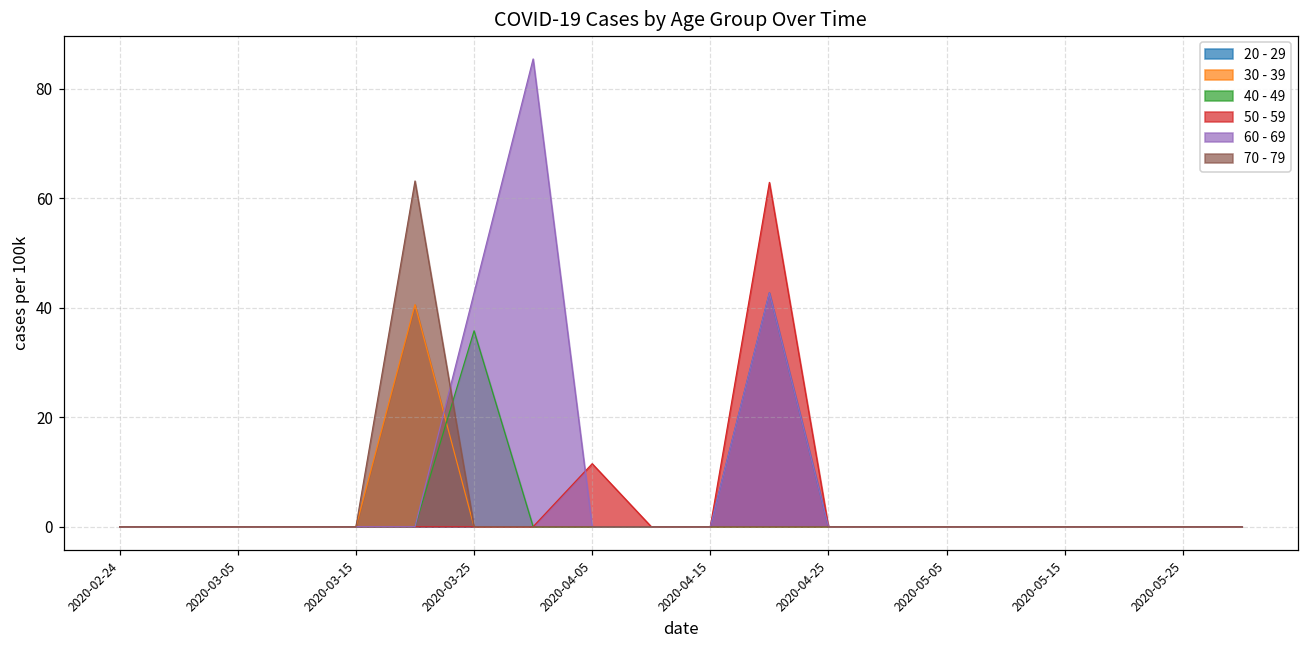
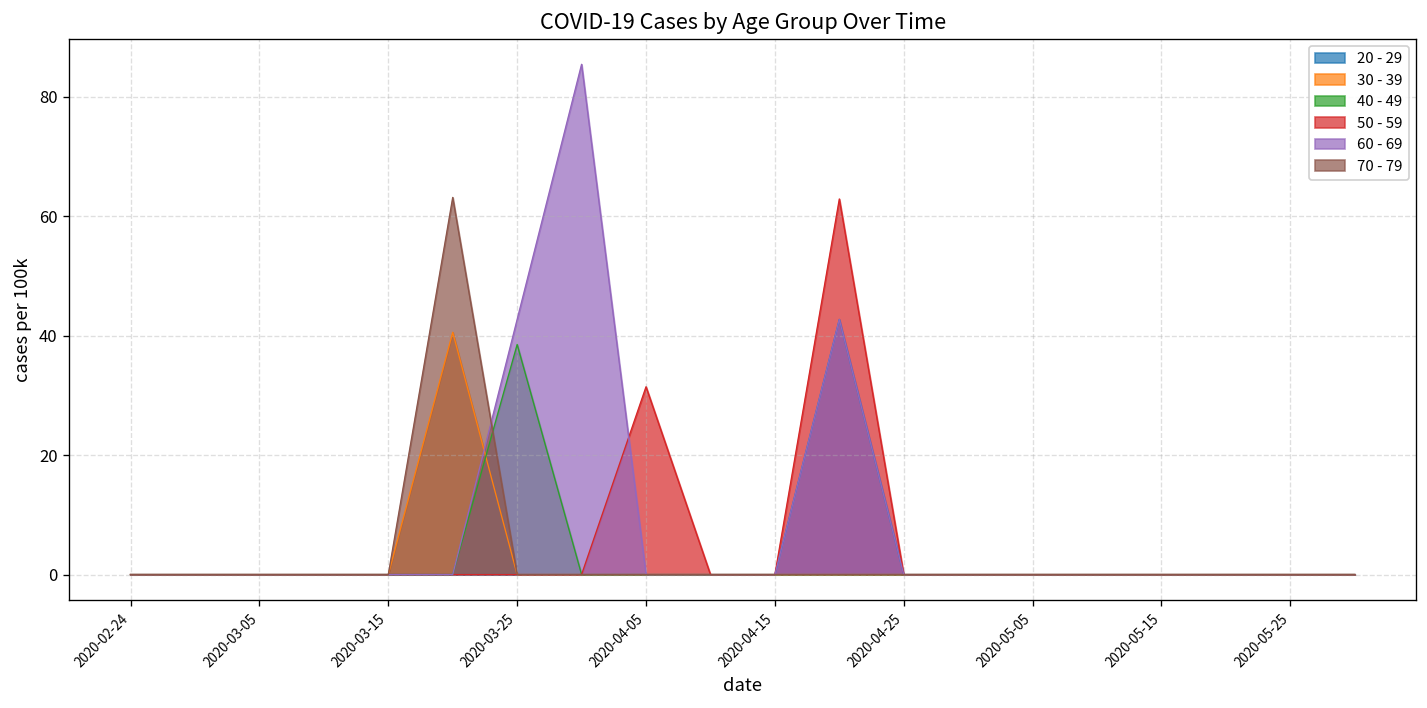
  {
    "40 - 49": {
-     "2020-03-25": 36
+     "2020-03-25": 39
    },
    "50 - 59": {
-     "2020-04-05": 12
+     "2020-04-05": 31
    },
    "60 - 69": {
      "2020-03-25": 43
    }
  }
